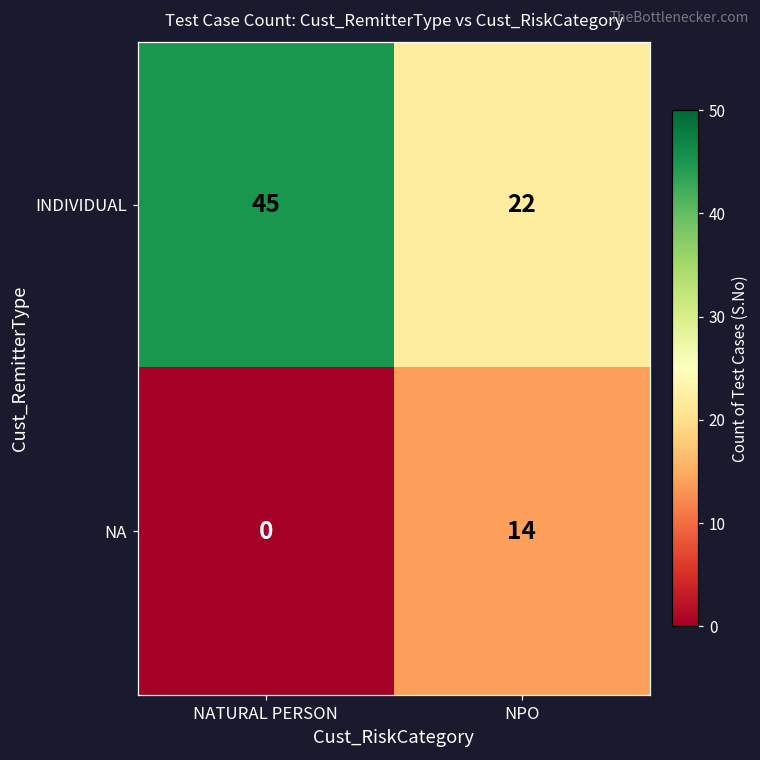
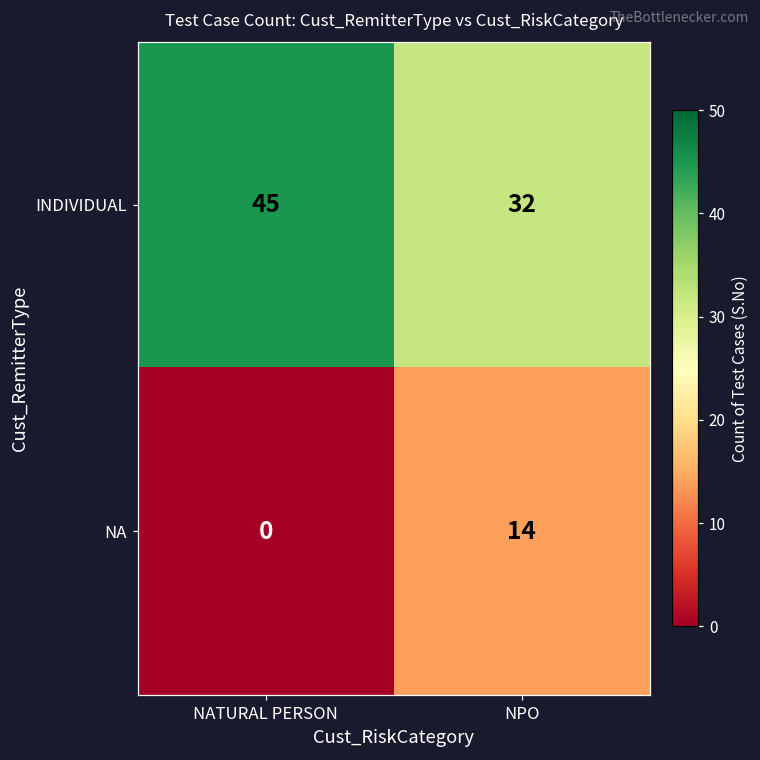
  {
    "INDIVIDUAL": {
      "NATURAL PERSON": 45,
-     "NPO": 22
+     "NPO": 32
    },
    "NA": {
      "NATURAL PERSON": 0,
      "NPO": 14
    }
  }
